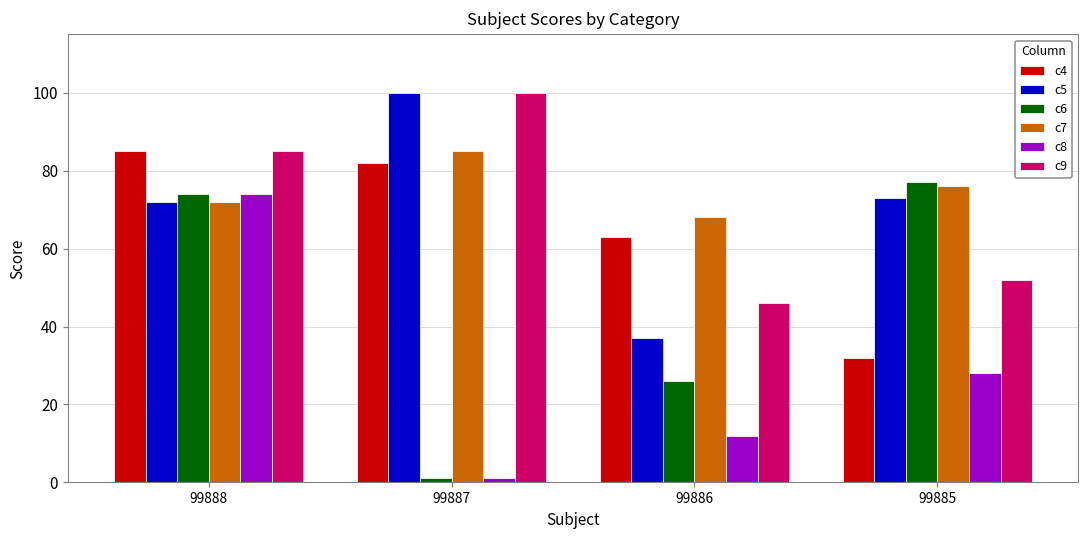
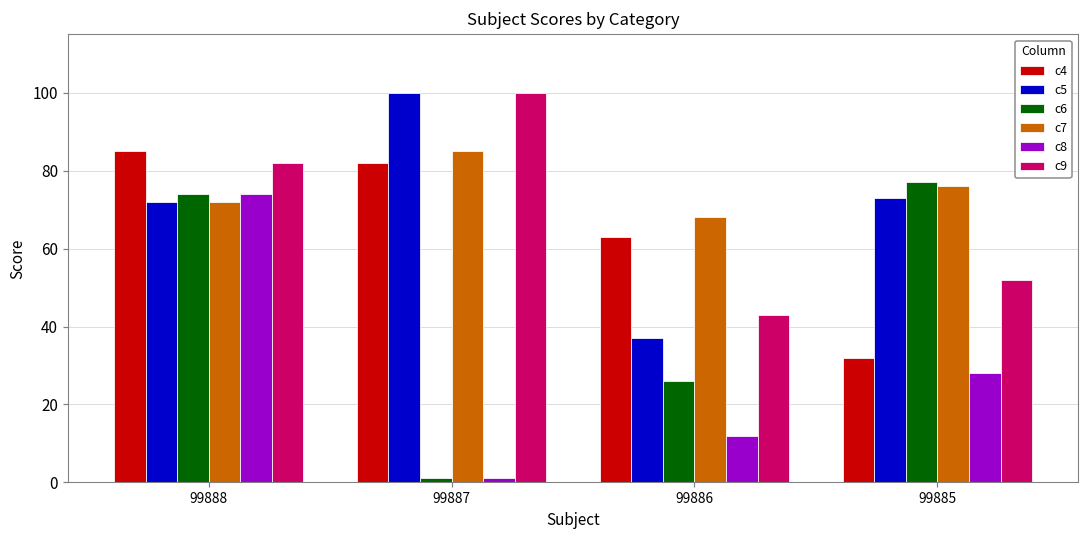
  {
    "c4": {
      "99888": 85,
      "99887": 82,
      "99886": 63,
      "99885": 32
    },
    "c5": {
      "99888": 72,
      "99887": 100,
      "99886": 37,
      "99885": 73
    },
    "c6": {
      "99888": 74,
      "99887": 1,
      "99886": 26,
      "99885": 77
    },
    "c7": {
      "99888": 72,
      "99887": 85,
      "99886": 68,
      "99885": 76
    },
    "c8": {
      "99888": 74,
      "99887": 1,
      "99886": 12,
      "99885": 28
    },
    "c9": {
-     "99888": 85,
+     "99888": 82,
      "99887": 100,
-     "99886": 46,
+     "99886": 43,
      "99885": 52
    }
  }
